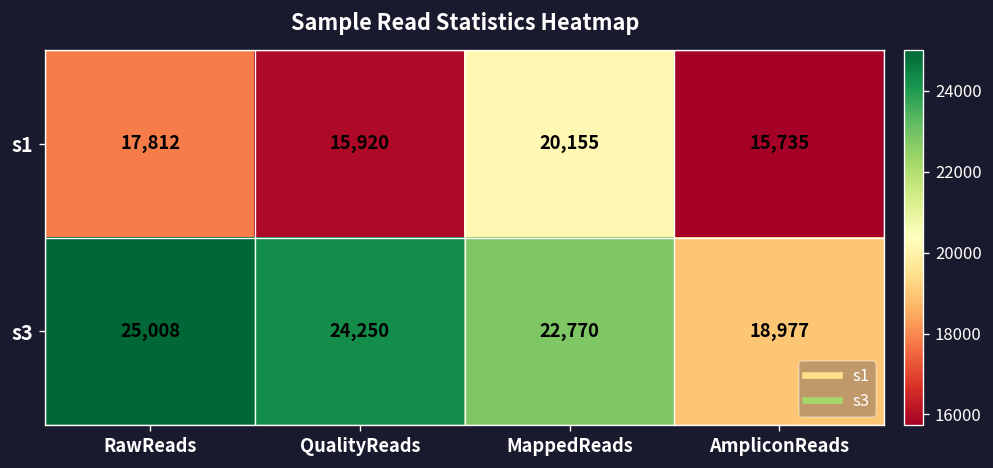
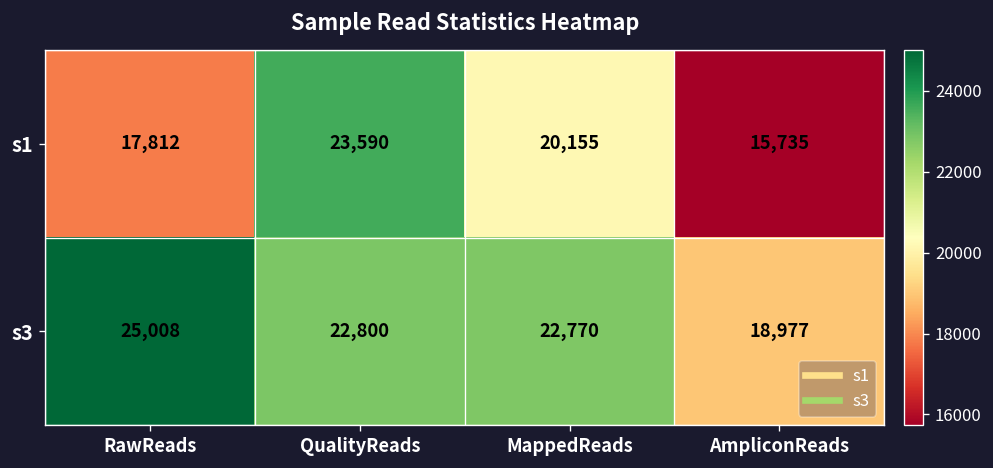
  {
    "s1": {
      "RawReads": "17,812",
-     "QualityReads": "15,920",
+     "QualityReads": "23,590",
      "MappedReads": "20,155",
      "AmpliconReads": "15,735"
    },
    "s3": {
      "RawReads": "25,008",
-     "QualityReads": "24,250",
+     "QualityReads": "22,800",
      "MappedReads": "22,770",
      "AmpliconReads": "18,977"
    }
  }
